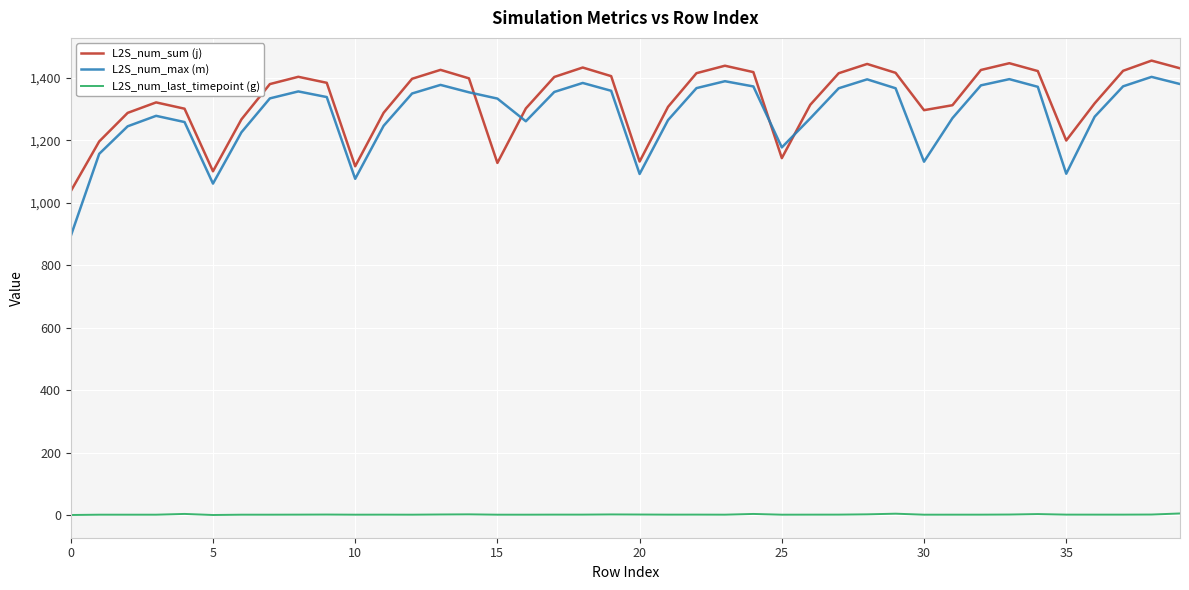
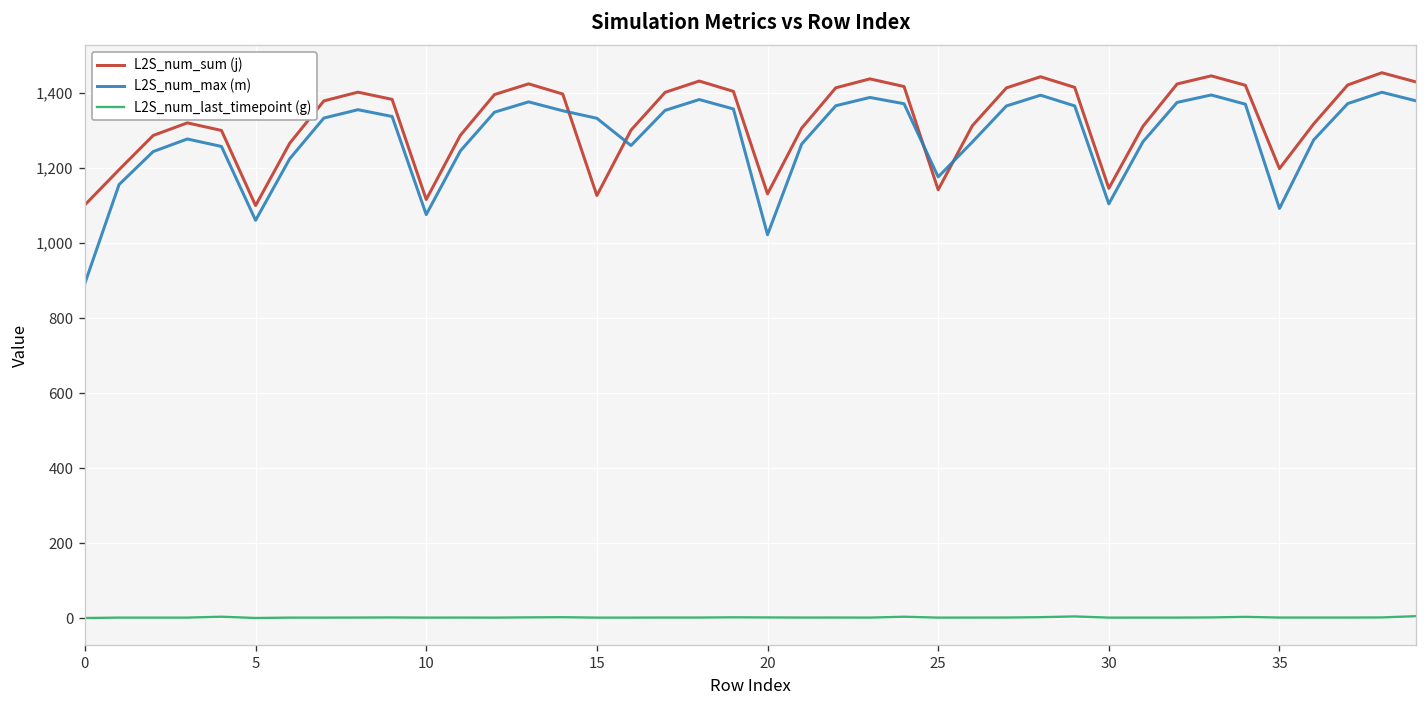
  {
    "L2S_num_sum (j)": {
-     "0": "1,040",
+     "0": "1,100",
      "5": "1,100",
      "10": "1,120",
      "15": "1,130",
      "20": "1,130",
      "25": "1,140",
-     "30": "1,300",
+     "30": "1,150",
      "35": "1,200"
    },
    "L2S_num_max (m)": {
      "0": "890",
      "5": "1,060",
      "10": "1,080",
      "15": "1,330",
-     "20": "1,090",
+     "20": "1,020",
      "25": "1,180",
-     "30": "1,130",
+     "30": "1,110",
      "35": "1,090"
    },
    "L2S_num_last_timepoint (g)": {
      "0": "0",
      "5": "0",
      "10": "0",
      "15": "0",
      "20": "0",
      "25": "0",
      "30": "0",
      "35": "0"
    }
  }
